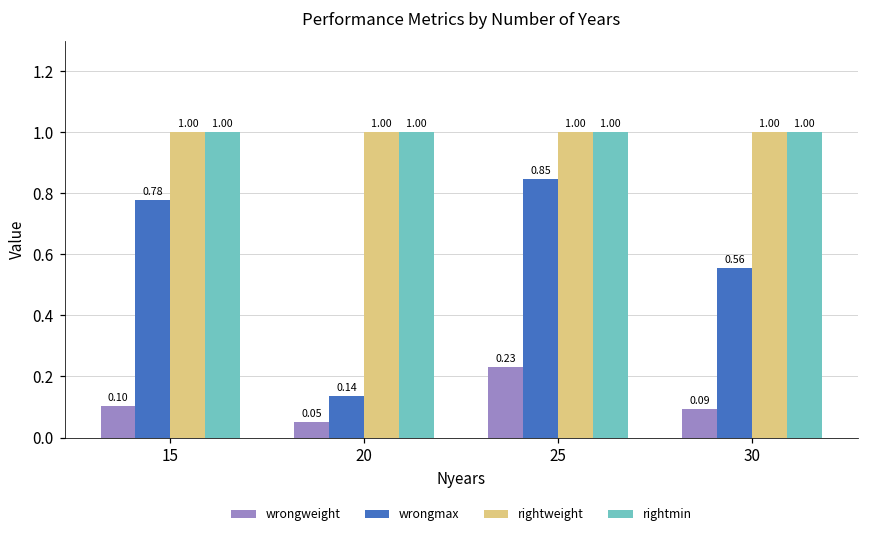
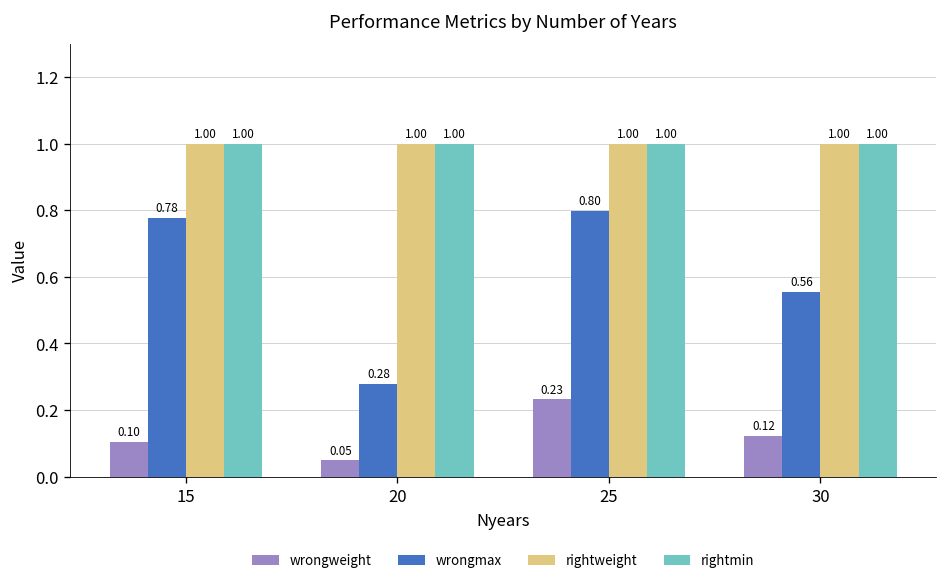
  {
    "wrongweight": {
      "15": 0.10,
      "20": 0.05,
      "25": 0.23,
-     "30": 0.09
+     "30": 0.12
    },
    "wrongmax": {
      "15": 0.78,
-     "20": 0.14,
-     "25": 0.85,
+     "20": 0.28,
+     "25": 0.80,
      "30": 0.56
    },
    "rightweight": {
      "15": 1.00,
      "20": 1.00,
      "25": 1.00,
      "30": 1.00
    },
    "rightmin": {
      "15": 1.00,
      "20": 1.00,
      "25": 1.00,
      "30": 1.00
    }
  }
